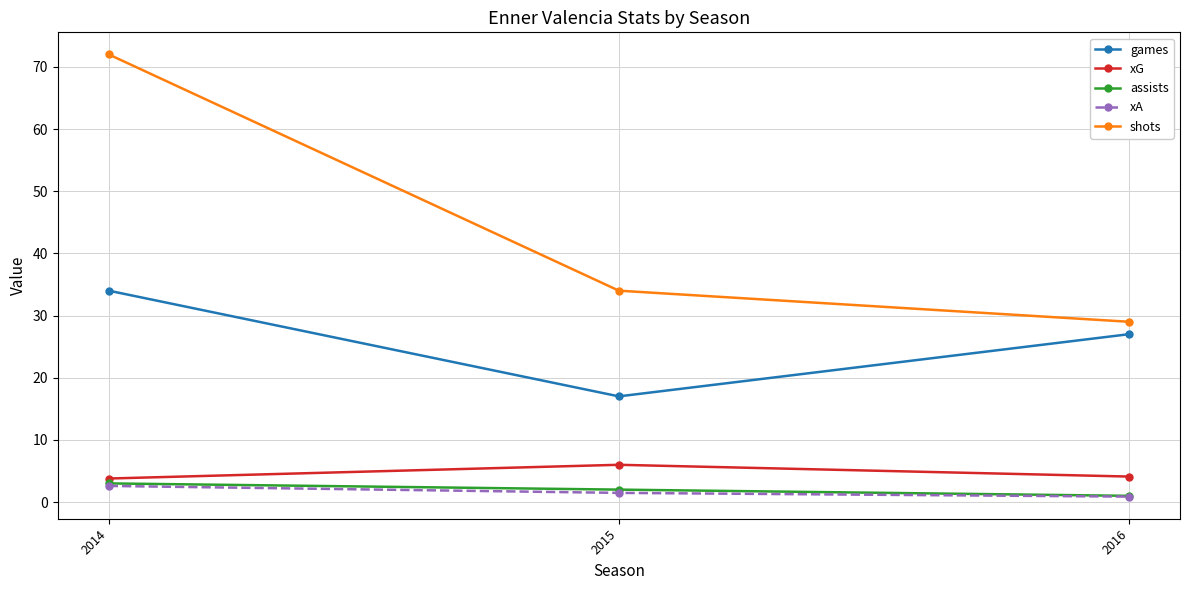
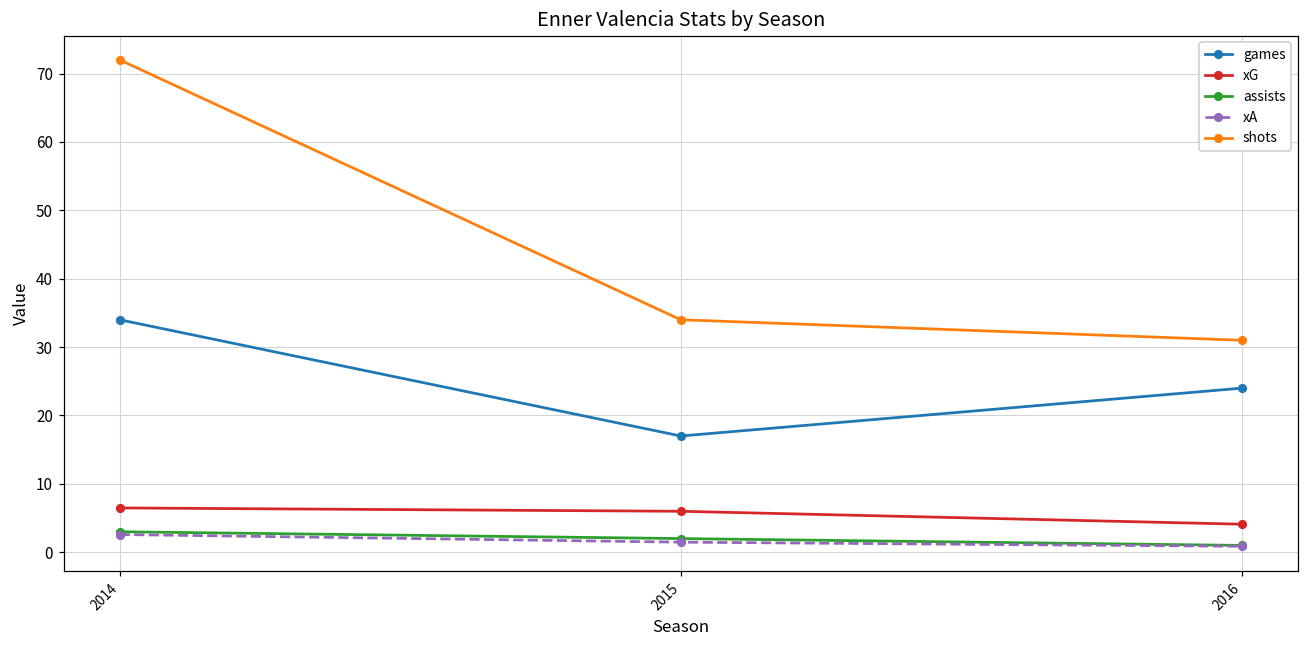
  {
    "games": {
      "2014": 34,
      "2015": 17,
-     "2016": 27
+     "2016": 24
    },
    "xG": {
-     "2014": 4,
+     "2014": 6,
      "2015": 6,
      "2016": 4
    },
    "assists": {
      "2015": 2
    },
    "xA": {
      "2015": 1
    },
    "shots": {
      "2014": 72,
      "2015": 34,
-     "2016": 29
+     "2016": 31
    }
  }
